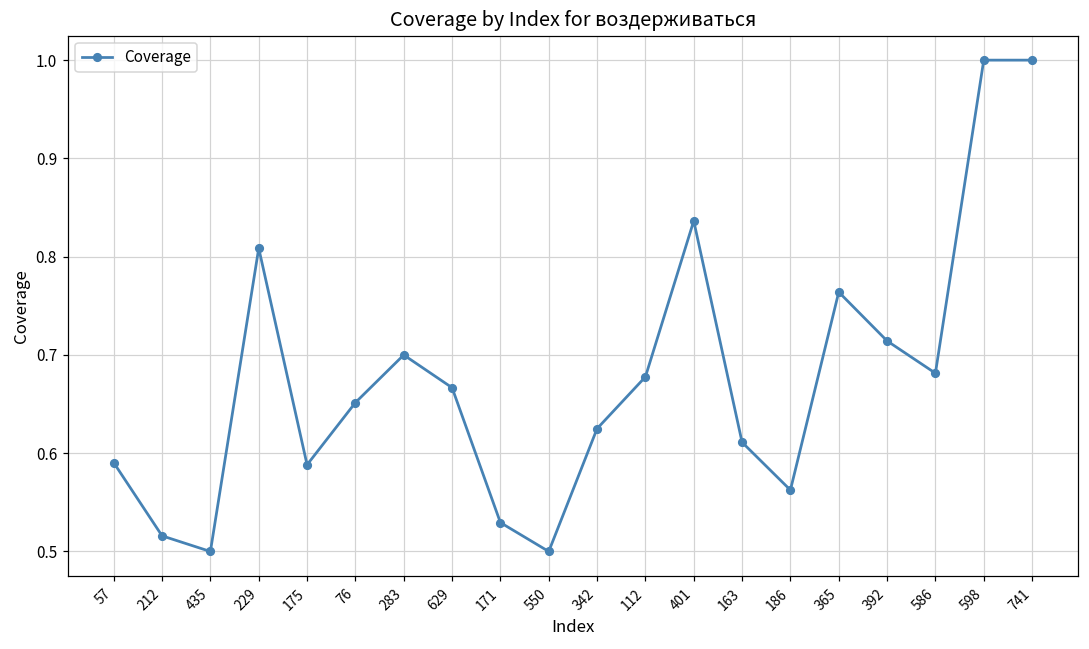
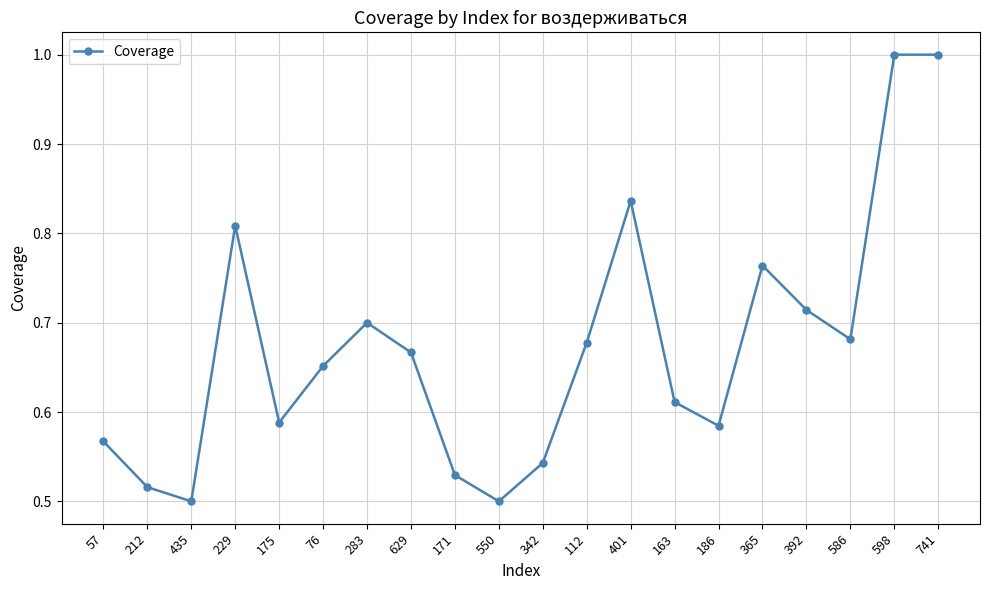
  {
-   "57": 0.59,
+   "57": 0.57,
    "212": 0.52,
    "435": 0.50,
    "229": 0.81,
    "175": 0.59,
    "76": 0.65,
    "283": 0.70,
    "629": 0.67,
    "171": 0.53,
    "550": 0.50,
-   "342": 0.63,
+   "342": 0.54,
    "112": 0.68,
    "401": 0.84,
    "163": 0.61,
-   "186": 0.56,
+   "186": 0.58,
    "365": 0.76,
    "392": 0.71,
    "586": 0.68,
    "598": 1.00,
    "741": 1.00
  }
